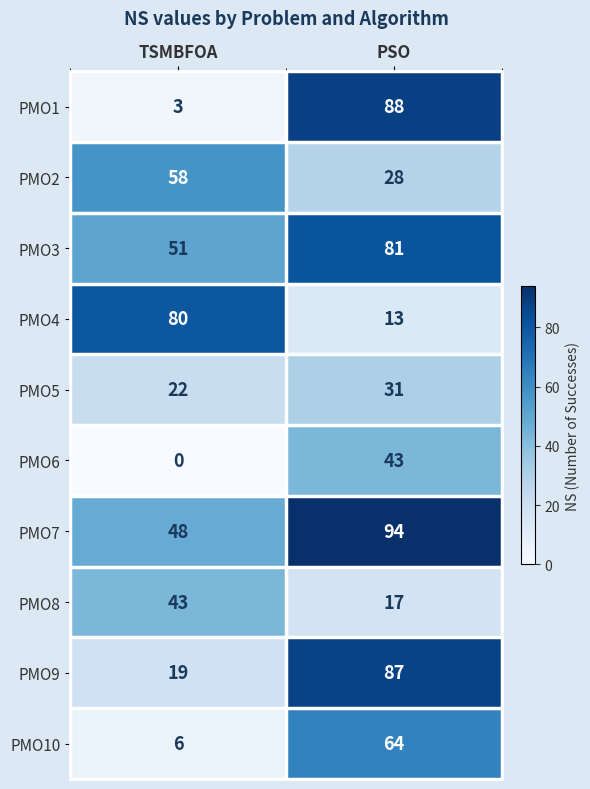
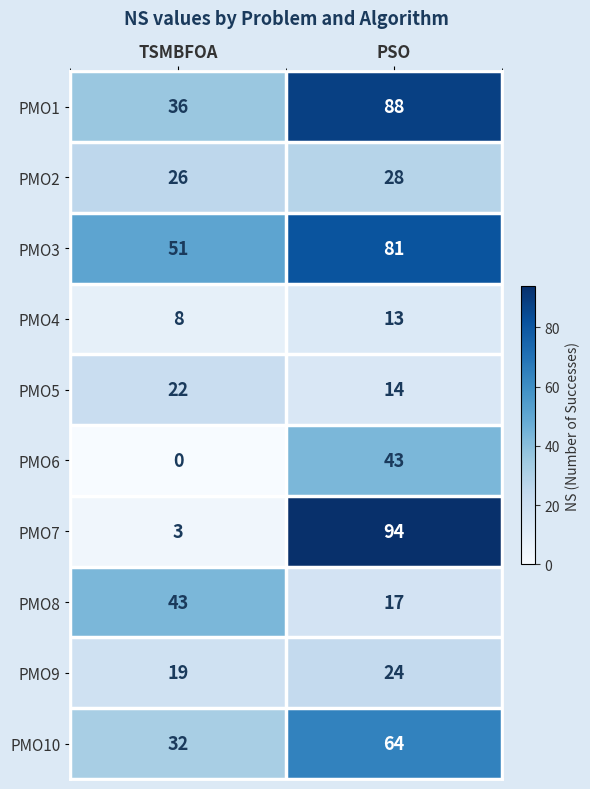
  {
    "PMO1": {
-     "TSMBFOA": 3,
+     "TSMBFOA": 36,
      "PSO": 88
    },
    "PMO2": {
-     "TSMBFOA": 58,
+     "TSMBFOA": 26,
      "PSO": 28
    },
    "PMO3": {
      "TSMBFOA": 51,
      "PSO": 81
    },
    "PMO4": {
-     "TSMBFOA": 80,
+     "TSMBFOA": 8,
      "PSO": 13
    },
    "PMO5": {
      "TSMBFOA": 22,
-     "PSO": 31
+     "PSO": 14
    },
    "PMO6": {
      "TSMBFOA": 0,
      "PSO": 43
    },
    "PMO7": {
-     "TSMBFOA": 48,
+     "TSMBFOA": 3,
      "PSO": 94
    },
    "PMO8": {
      "TSMBFOA": 43,
      "PSO": 17
    },
    "PMO9": {
      "TSMBFOA": 19,
-     "PSO": 87
+     "PSO": 24
    },
    "PMO10": {
-     "TSMBFOA": 6,
+     "TSMBFOA": 32,
      "PSO": 64
    }
  }
